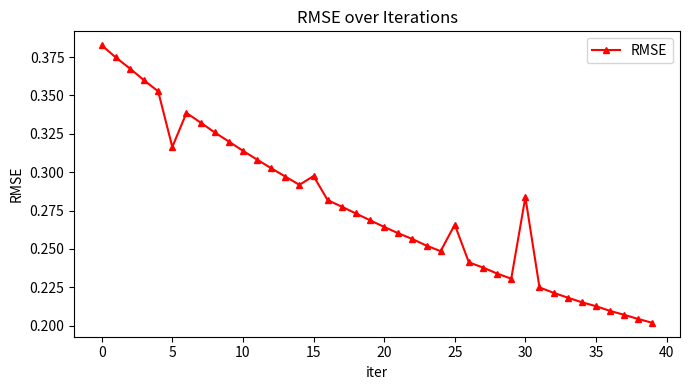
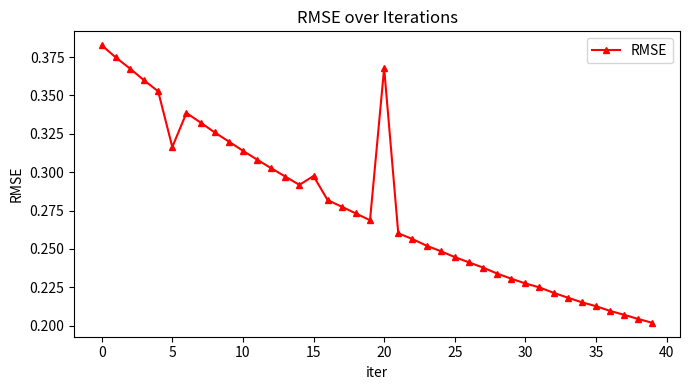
  {
    "0": 0.383,
    "5": 0.316,
    "10": 0.314,
    "15": 0.298,
-   "20": 0.264,
-   "25": 0.266,
-   "30": 0.284,
+   "20": 0.368,
+   "25": 0.245,
+   "30": 0.228,
    "35": 0.213
  }
